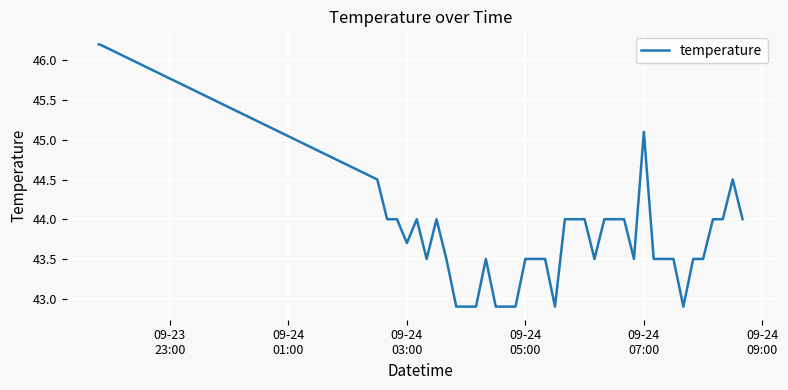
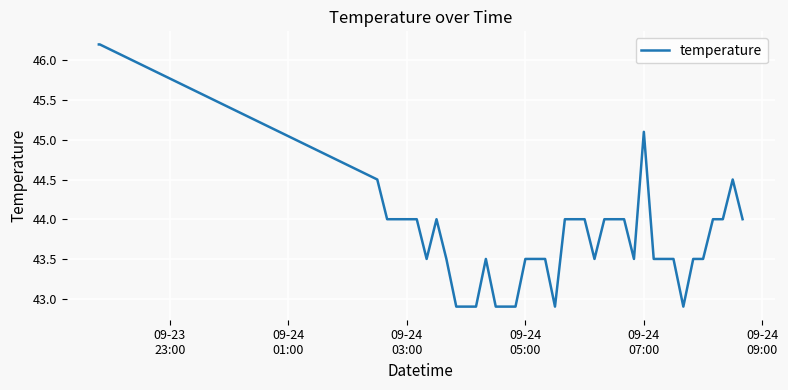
  {
-   "09-24 03:00": 43.7,
+   "09-24 03:00": 44.0,
    "09-24 05:00": 43.5,
    "09-24 07:00": 45.1
  }
